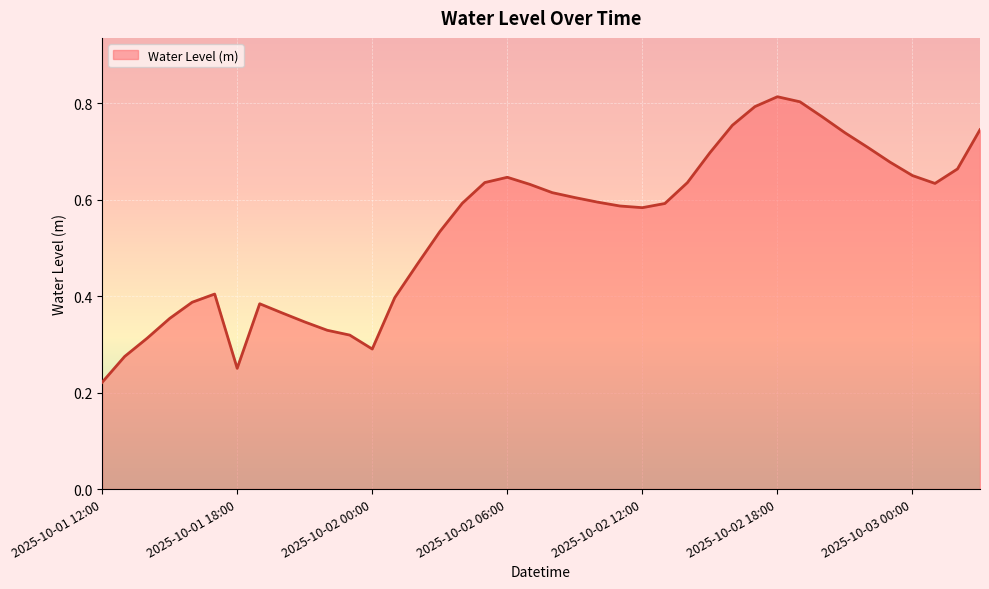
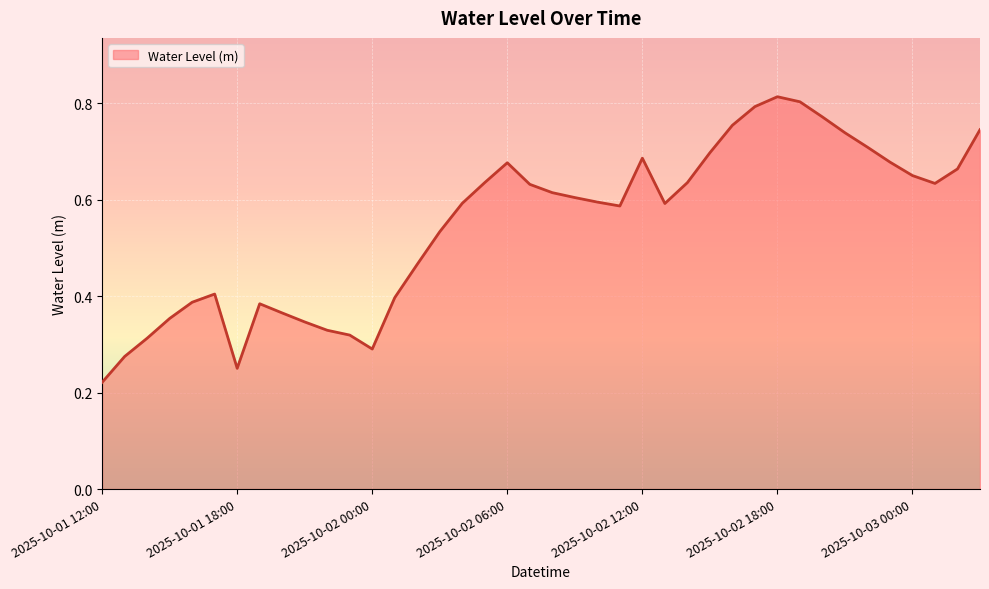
  {
    "2025-10-01 12:00": 0.22,
    "2025-10-01 18:00": 0.25,
    "2025-10-02 00:00": 0.29,
-   "2025-10-02 06:00": 0.65,
-   "2025-10-02 12:00": 0.58,
+   "2025-10-02 06:00": 0.68,
+   "2025-10-02 12:00": 0.69,
    "2025-10-02 18:00": 0.81,
    "2025-10-03 00:00": 0.65
  }
